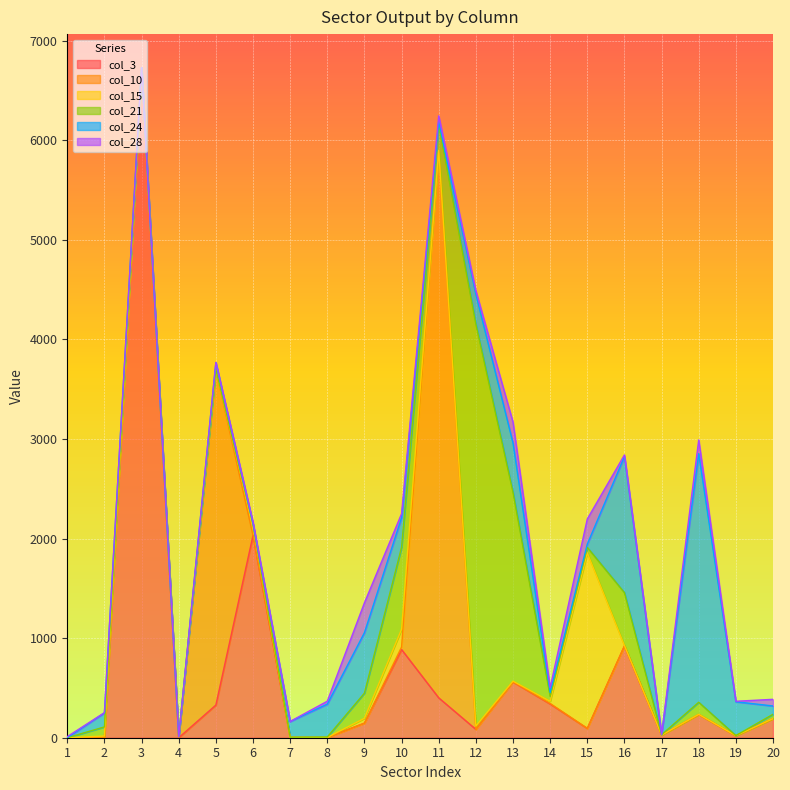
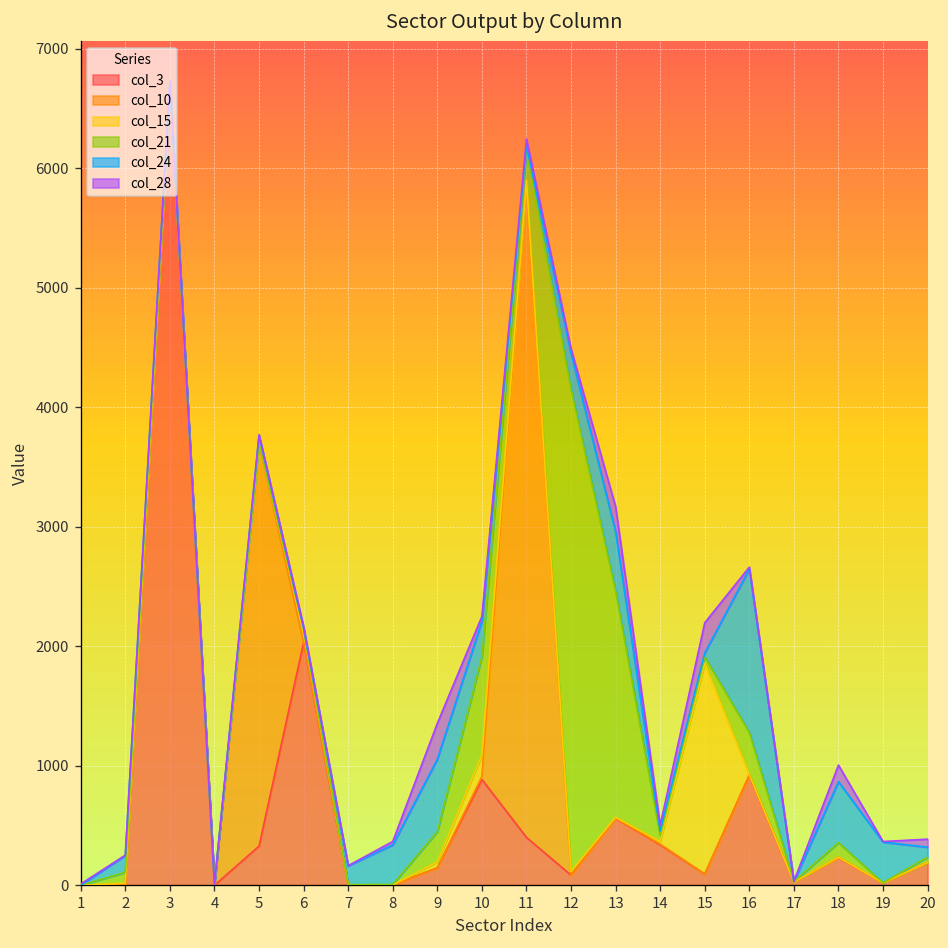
  {
    "col_3": {
      "5": 300,
      "11": 400
    },
    "col_15": {
      "9": 0,
      "10": 200,
      "12": 0,
      "15": 1800
    },
    "col_21": {
      "2": 100,
      "9": 300,
      "10": 800,
      "11": 300,
      "12": 4000,
      "13": 1900,
      "14": 0,
      "15": 100,
-     "16": 500,
+     "16": 400,
      "18": 100,
      "20": 0
    },
    "col_24": {
      "8": 300,
      "9": 600,
      "10": 300,
      "11": 0,
      "12": 300,
      "13": 500,
      "14": 0,
      "15": 0,
-     "18": 2500,
+     "18": 500,
      "20": 100
    },
    "col_28": {
      "8": 0,
      "9": 300,
      "10": 0,
      "11": 100,
      "12": 0,
      "13": 200,
      "14": 0,
      "15": 300,
      "18": 100,
      "20": 100
    }
  }
